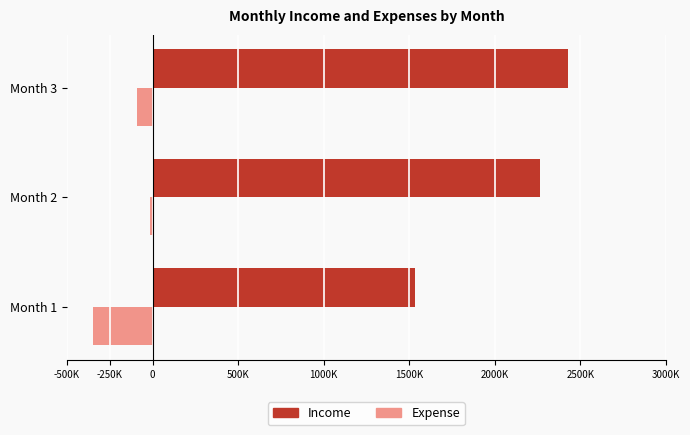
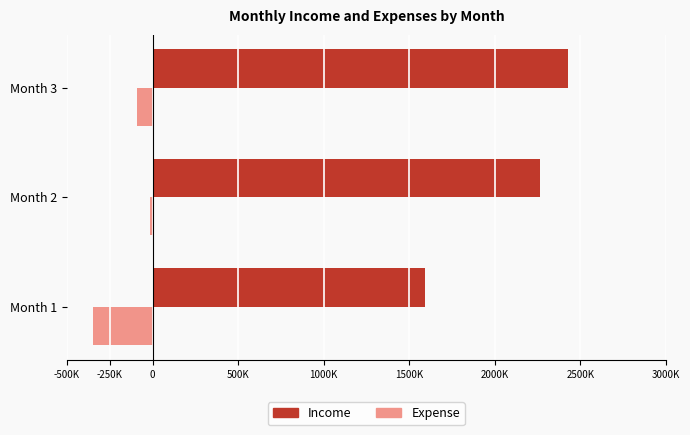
  {
    "Income": {
      "Month 3": 2430000,
      "Month 2": 2260000,
-     "Month 1": 1530000
+     "Month 1": 1590000
    },
    "Expense": {
      "Month 3": -90000,
      "Month 1": -350000
    }
  }
